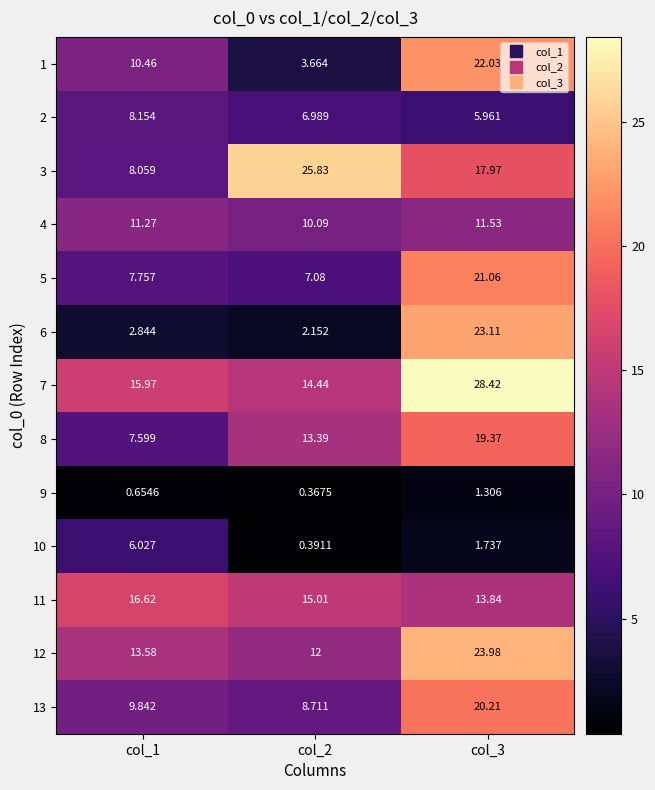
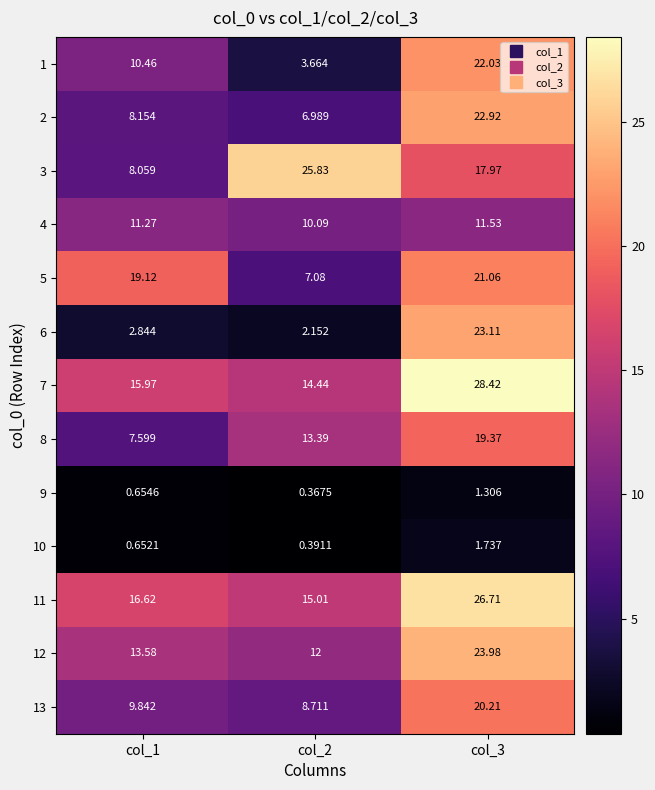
  {
    "1": {
      "col_1": 10.46,
      "col_2": 3.664
    },
    "2": {
      "col_1": 8.154,
      "col_2": 6.989,
-     "col_3": 5.961
+     "col_3": 22.92
    },
    "3": {
      "col_1": 8.059,
      "col_2": 25.83,
      "col_3": 17.97
    },
    "4": {
      "col_1": 11.27,
      "col_2": 10.09,
      "col_3": 11.53
    },
    "5": {
-     "col_1": 7.757,
+     "col_1": 19.12,
      "col_2": 7.08,
      "col_3": 21.06
    },
    "6": {
      "col_1": 2.844,
      "col_2": 2.152,
      "col_3": 23.11
    },
    "7": {
      "col_1": 15.97,
      "col_2": 14.44,
      "col_3": 28.42
    },
    "8": {
      "col_1": 7.599,
      "col_2": 13.39,
      "col_3": 19.37
    },
    "9": {
      "col_1": 0.6546,
      "col_2": 0.3675,
      "col_3": 1.306
    },
    "10": {
-     "col_1": 6.027,
+     "col_1": 0.6521,
      "col_2": 0.3911,
      "col_3": 1.737
    },
    "11": {
      "col_1": 16.62,
      "col_2": 15.01,
-     "col_3": 13.84
+     "col_3": 26.71
    },
    "12": {
      "col_1": 13.58,
      "col_2": 12,
      "col_3": 23.98
    },
    "13": {
      "col_1": 9.842,
      "col_2": 8.711,
      "col_3": 20.21
    }
  }
